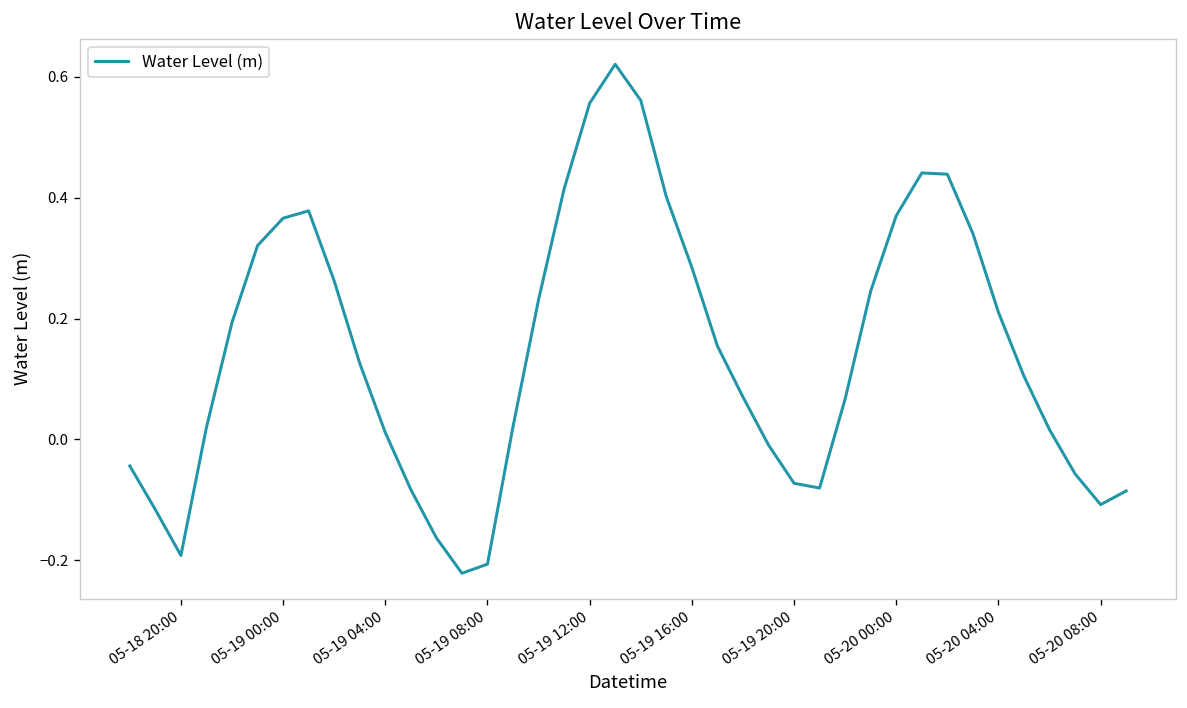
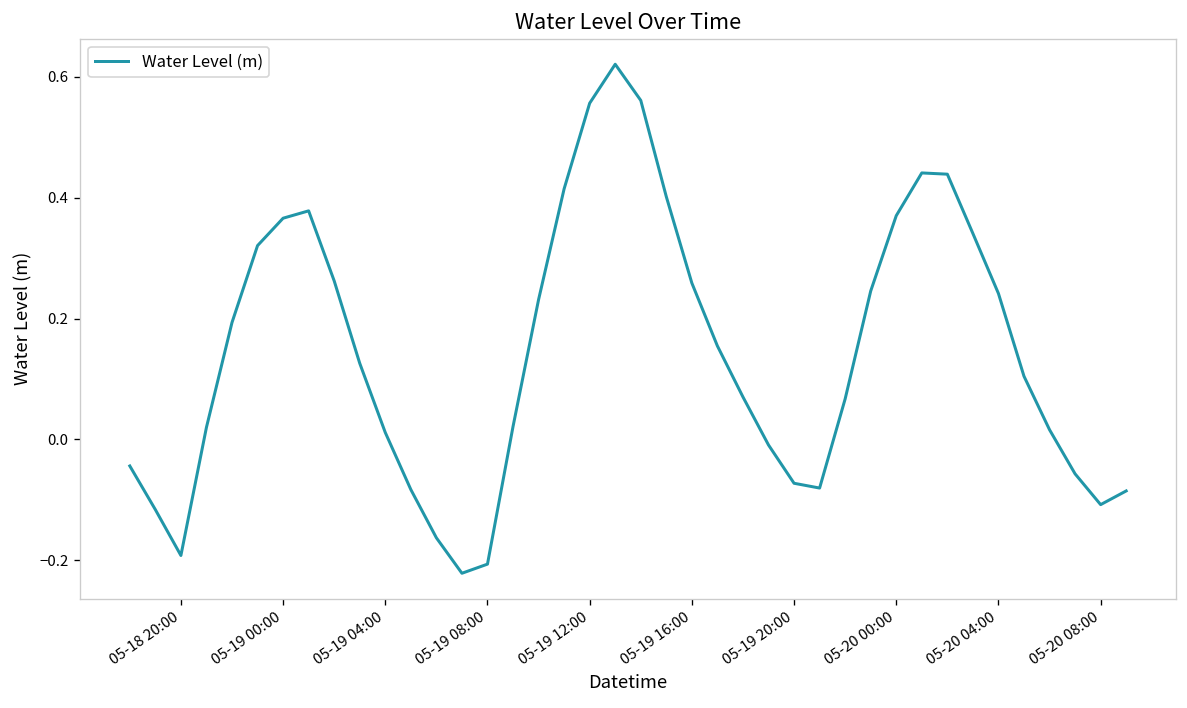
  {
    "05-18 20:00": -0.19,
    "05-19 00:00": 0.37,
    "05-19 04:00": 0.01,
    "05-19 08:00": -0.21,
    "05-19 12:00": 0.56,
-   "05-19 16:00": 0.28,
+   "05-19 16:00": 0.26,
    "05-19 20:00": -0.07,
    "05-20 00:00": 0.37,
-   "05-20 04:00": 0.21,
+   "05-20 04:00": 0.24,
    "05-20 08:00": -0.11
  }
